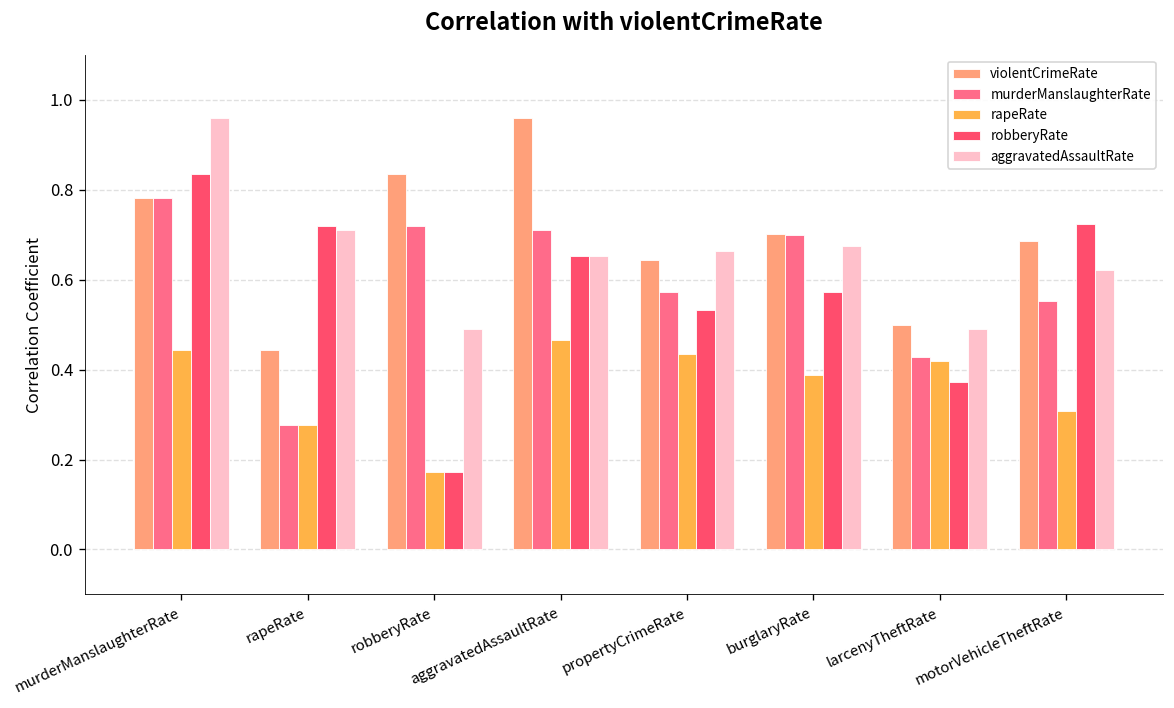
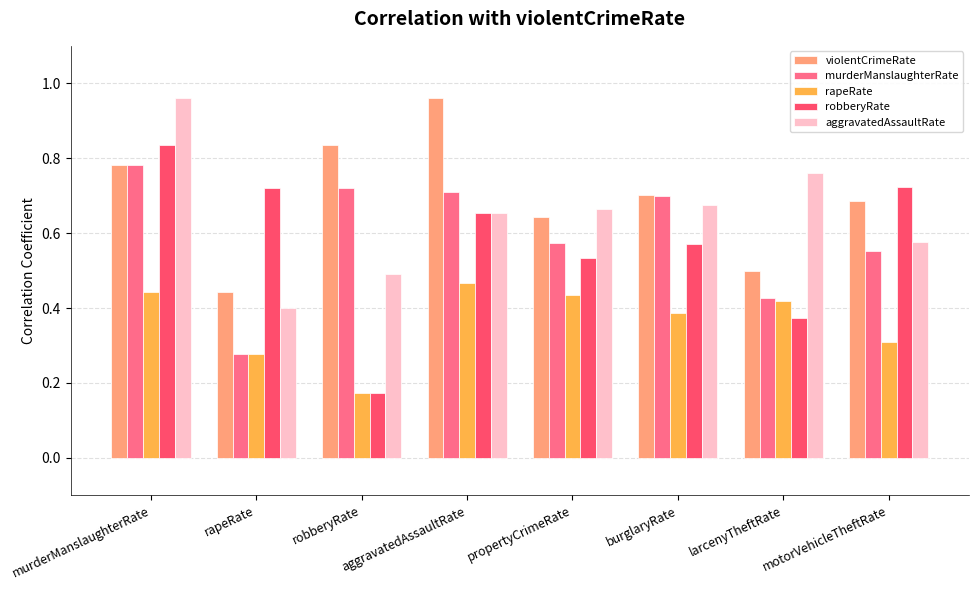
  {
    "aggravatedAssaultRate": {
      "murderManslaughterRate": 0.96,
-     "rapeRate": 0.71,
+     "rapeRate": 0.40,
      "robberyRate": 0.49,
      "aggravatedAssaultRate": 0.65,
      "propertyCrimeRate": 0.66,
      "burglaryRate": 0.67,
-     "larcenyTheftRate": 0.49,
-     "motorVehicleTheftRate": 0.62
+     "larcenyTheftRate": 0.76,
+     "motorVehicleTheftRate": 0.58
    }
  }
